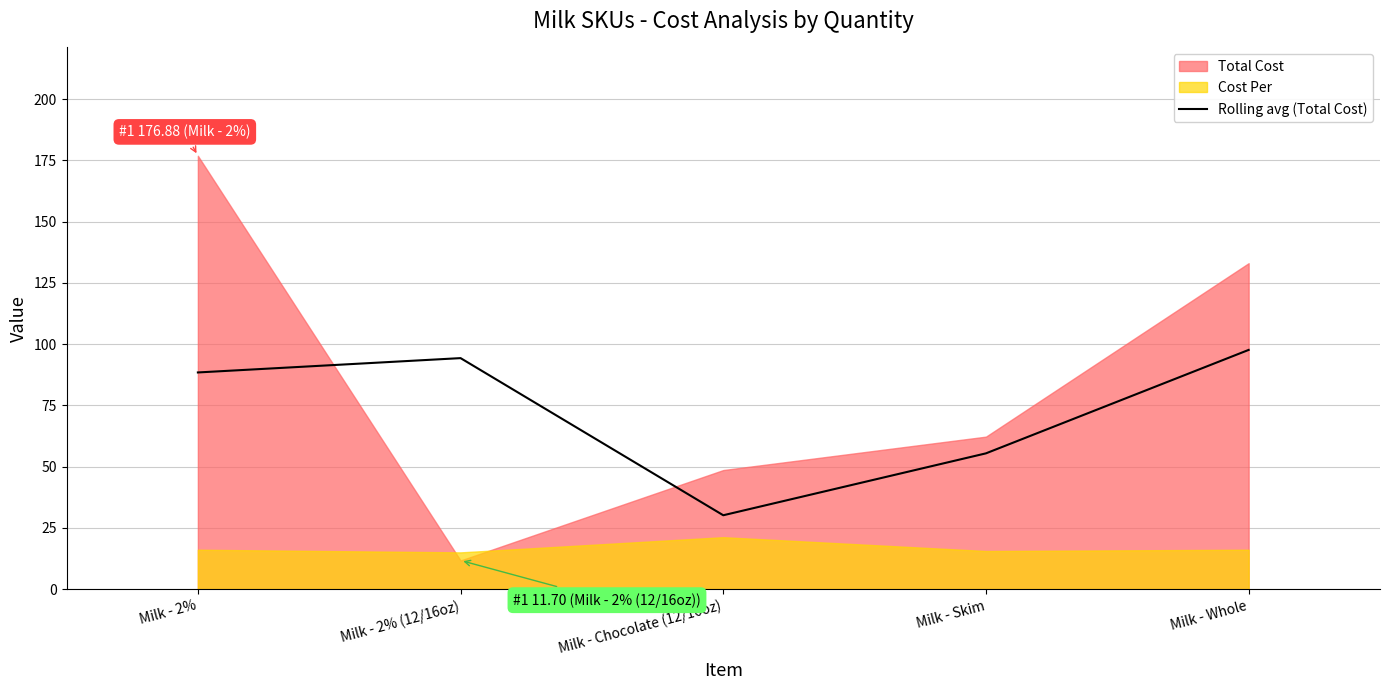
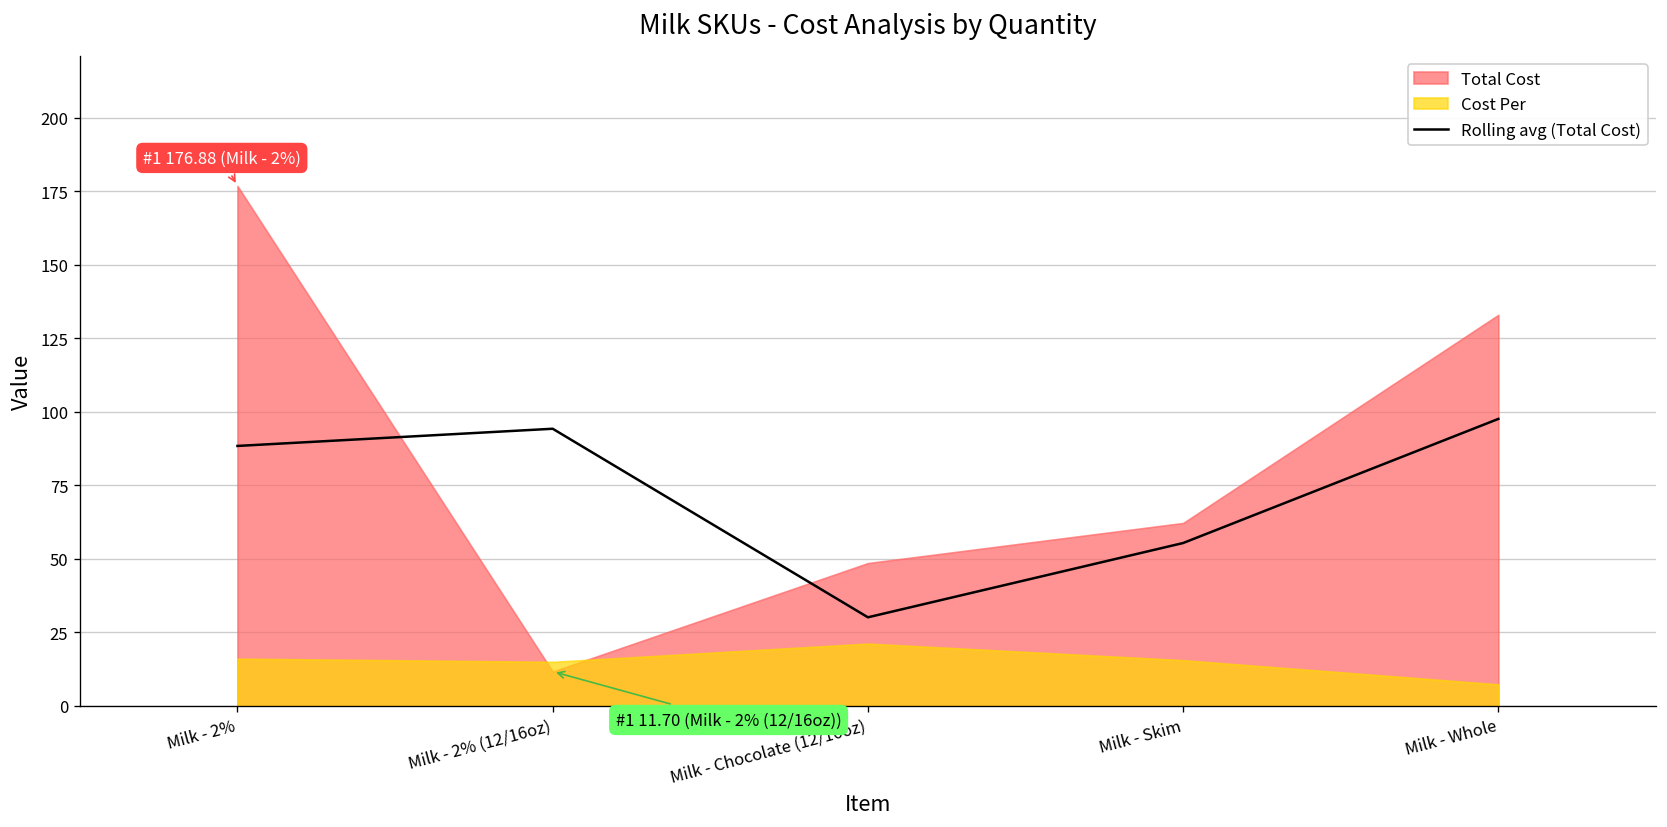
  {
    "Rolling avg (Total Cost)": {
      "Milk - 2%": 88,
      "Milk - 2% (12/16oz)": 94,
      "Milk - Chocolate (12/16oz)": 30,
      "Milk - Skim": 55,
      "Milk - Whole": 98
    },
    "Total Cost": {
      "Milk - Chocolate (12/16oz)": 49,
      "Milk - Skim": 62,
      "Milk - Whole": 133
    },
    "Cost Per": {
      "Milk - 2%": 16,
      "Milk - 2% (12/16oz)": 15,
      "Milk - Chocolate (12/16oz)": 21,
      "Milk - Skim": 16,
-     "Milk - Whole": 16
+     "Milk - Whole": 7
    }
  }
